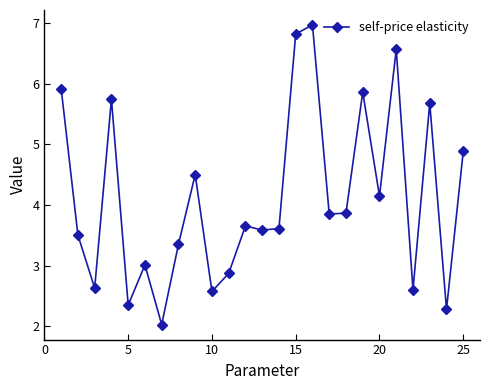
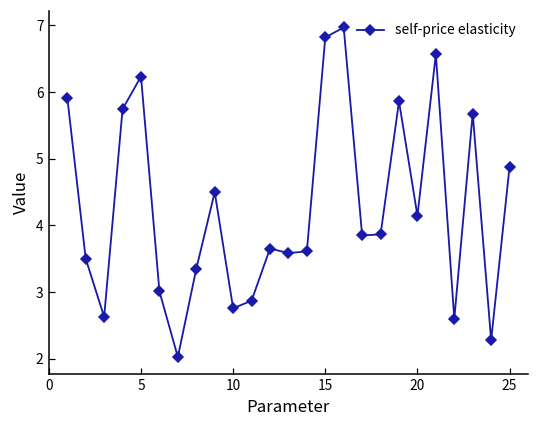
  {
-   "5": 2.3,
-   "10": 2.6,
+   "5": 6.2,
+   "10": 2.8,
    "15": 6.8,
    "20": 4.1,
    "25": 4.9
  }
